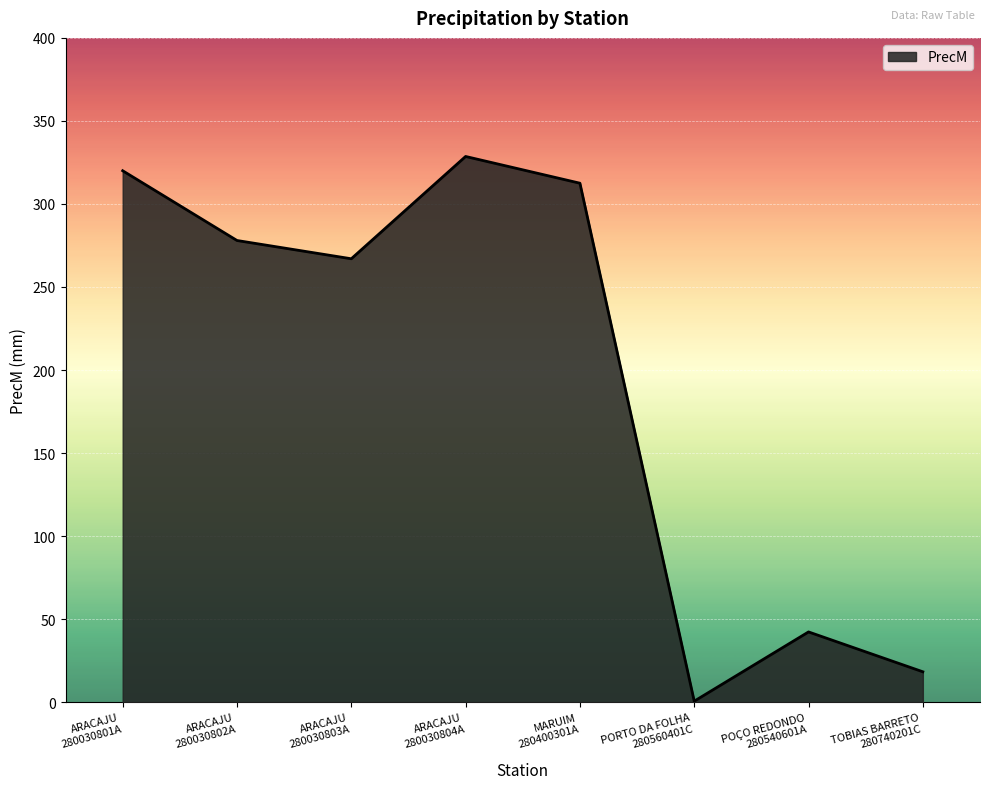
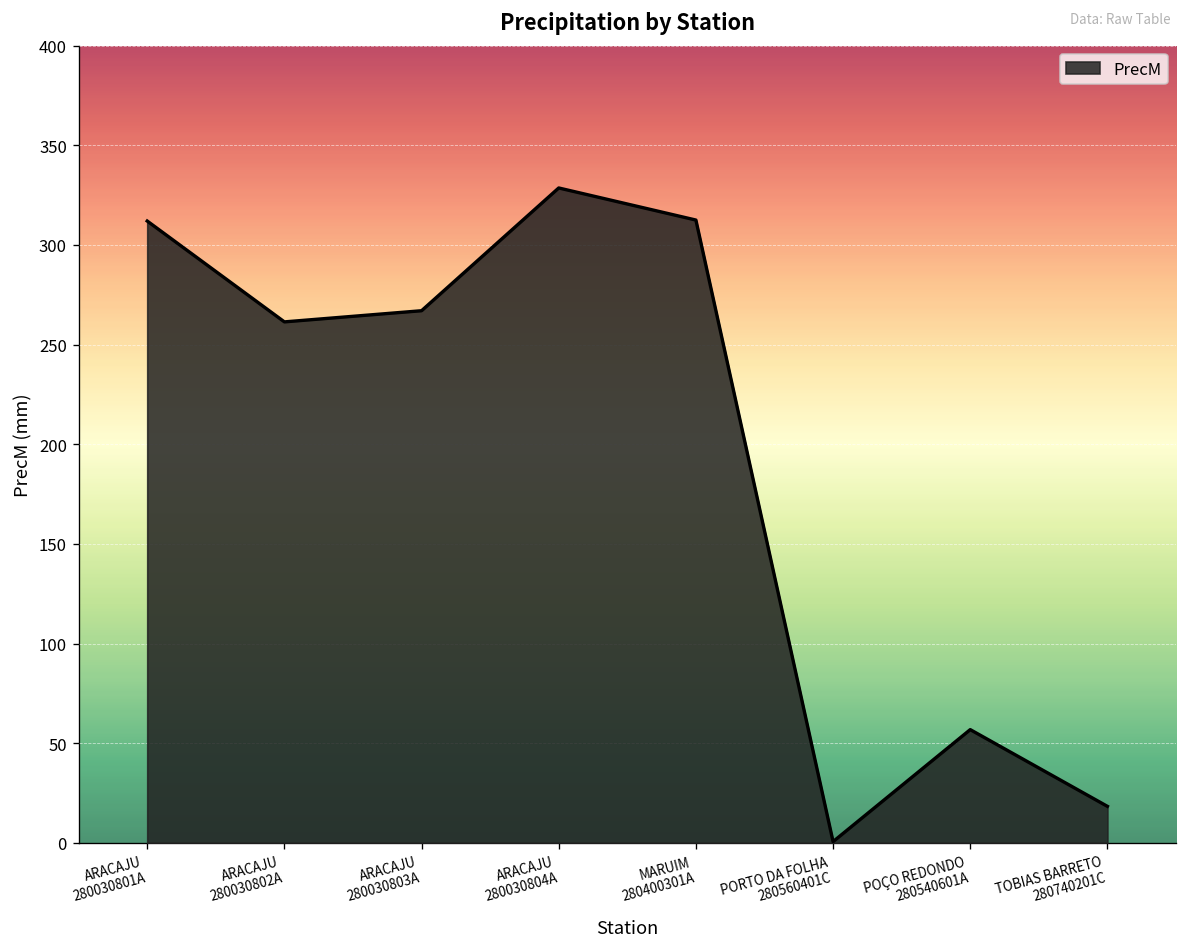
  {
-   "ARACAJU 280030801A": 320,
-   "ARACAJU 280030802A": 278,
+   "ARACAJU 280030801A": 312,
+   "ARACAJU 280030802A": 261,
    "ARACAJU 280030803A": 267,
    "ARACAJU 280030804A": 329,
    "MARUIM 280400301A": 313,
    "PORTO DA FOLHA 280560401C": 1,
-   "POÇO REDONDO 280540601A": 42,
+   "POÇO REDONDO 280540601A": 57,
    "TOBIAS BARRETO 280740201C": 18
  }
